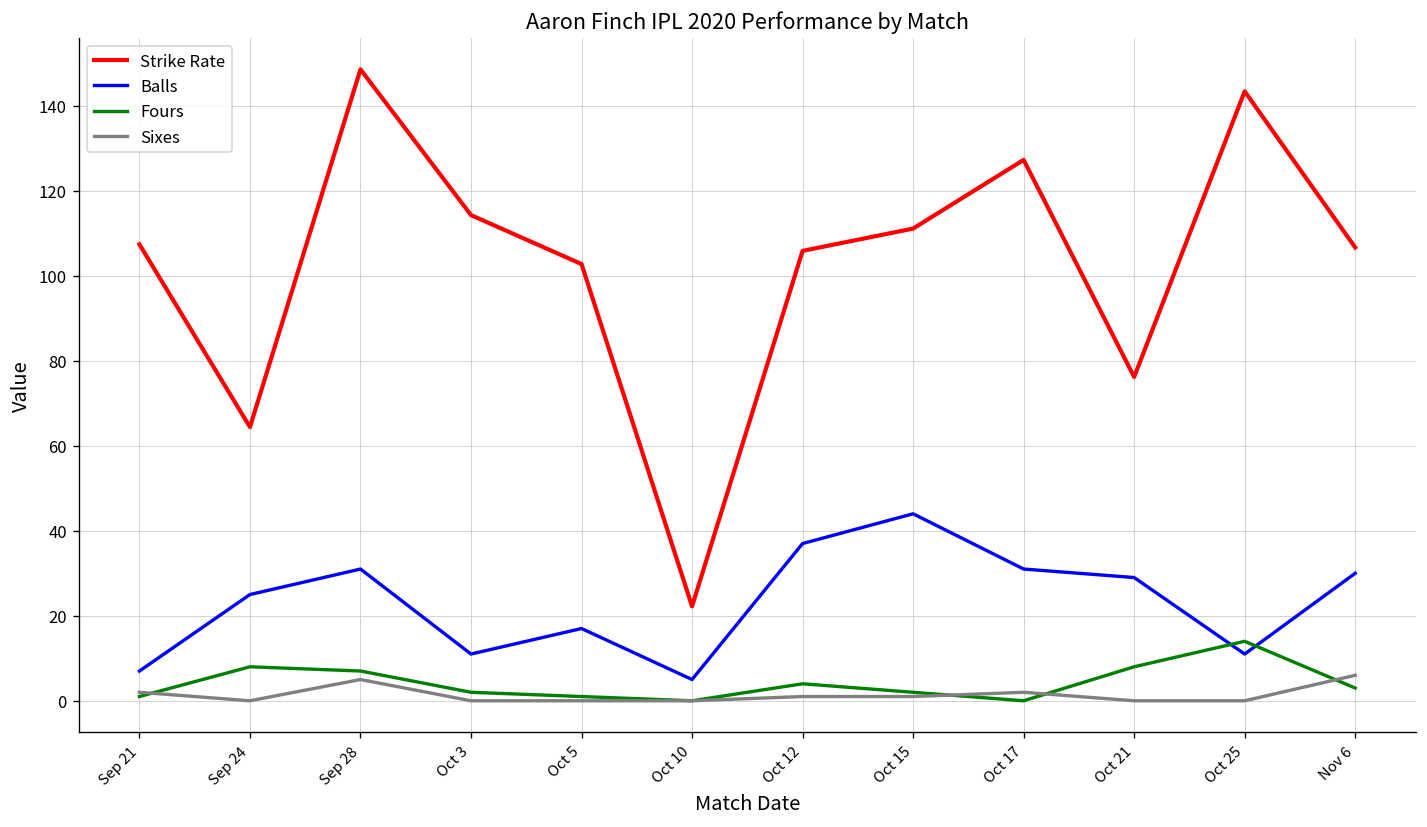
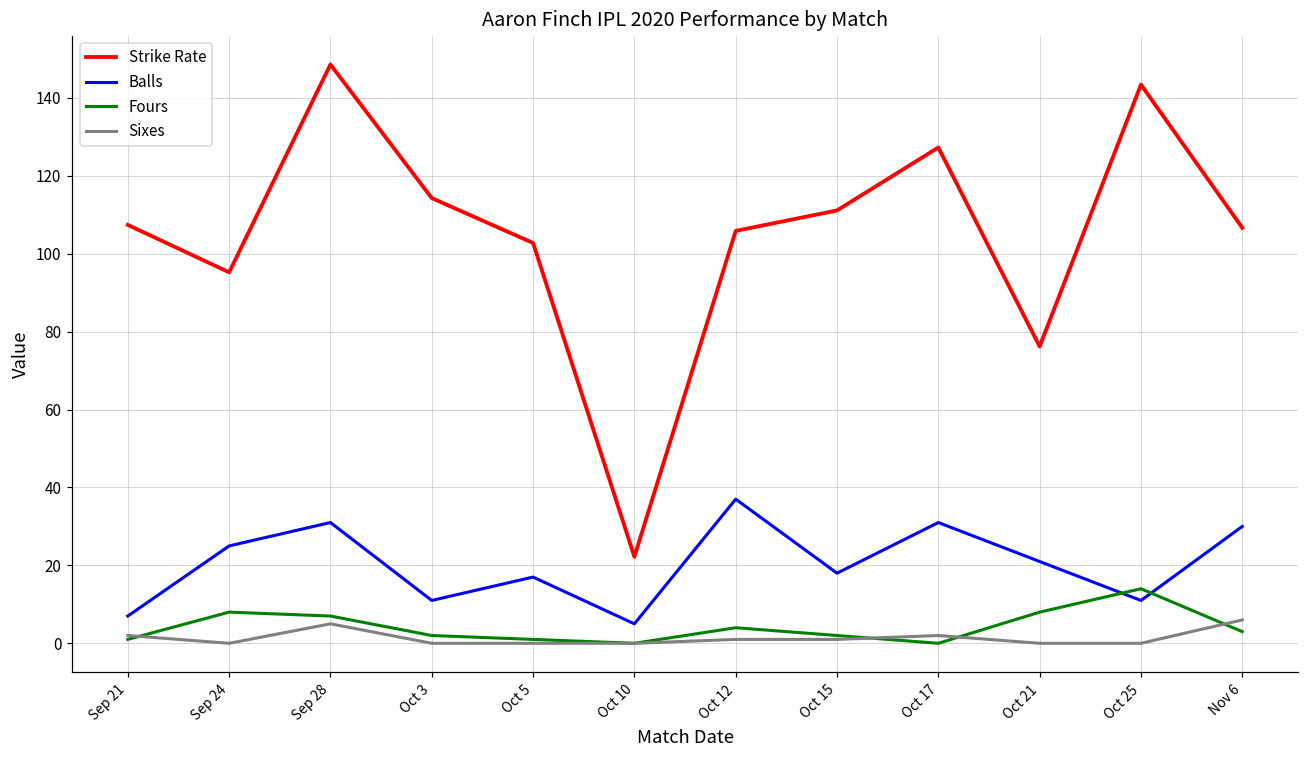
  {
    "Strike Rate": {
      "Sep 21": 107,
-     "Sep 24": 64,
+     "Sep 24": 95,
      "Sep 28": 149,
      "Oct 3": 114,
      "Oct 5": 103,
      "Oct 10": 22,
      "Oct 12": 106,
      "Oct 15": 111,
      "Oct 17": 127,
      "Oct 21": 76,
      "Oct 25": 143,
      "Nov 6": 107
    },
    "Balls": {
      "Sep 21": 7,
      "Sep 24": 25,
      "Sep 28": 31,
      "Oct 3": 11,
      "Oct 5": 17,
      "Oct 10": 5,
      "Oct 12": 37,
-     "Oct 15": 44,
+     "Oct 15": 18,
      "Oct 17": 31,
-     "Oct 21": 29,
+     "Oct 21": 21,
      "Oct 25": 11,
      "Nov 6": 30
    },
    "Fours": {
      "Sep 21": 1,
      "Sep 24": 8,
      "Sep 28": 7,
      "Oct 3": 2,
      "Oct 5": 1,
      "Oct 12": 4,
      "Oct 15": 2,
      "Oct 17": 0,
      "Oct 21": 8,
      "Oct 25": 14,
      "Nov 6": 3
    },
    "Sixes": {
      "Sep 21": 2,
      "Sep 24": 0,
      "Sep 28": 5,
      "Oct 3": 0,
      "Oct 5": 0,
      "Oct 12": 1,
      "Oct 15": 1,
      "Oct 17": 2,
      "Oct 21": 0,
      "Oct 25": 0,
      "Nov 6": 6
    }
  }
